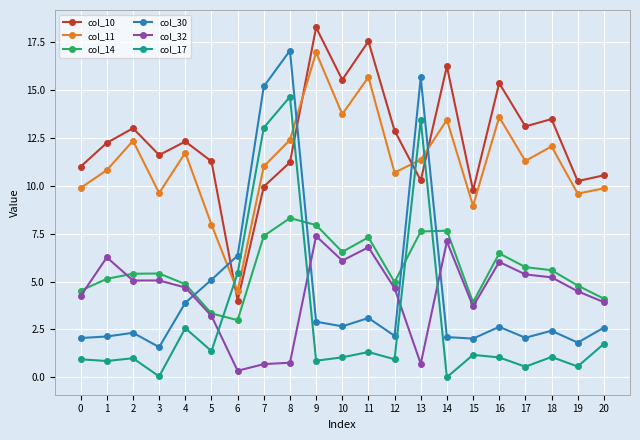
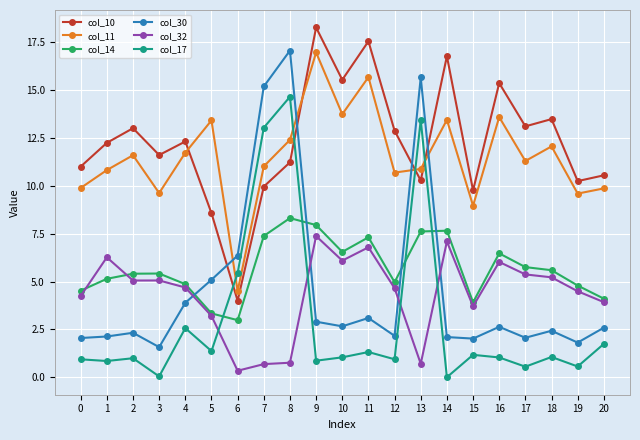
  {
    "col_10": {
      "0": 11.0,
      "1": 12.3,
      "2": 13.0,
      "3": 11.6,
      "4": 12.3,
-     "5": 11.3,
+     "5": 8.6,
      "6": 4.0,
      "7": 10.0,
      "8": 11.2,
      "9": 18.3,
      "10": 15.5,
      "11": 17.6,
      "12": 12.9,
      "13": 10.3,
-     "14": 16.3,
+     "14": 16.8,
      "15": 9.8,
      "16": 15.4,
      "17": 13.1,
      "18": 13.5,
      "19": 10.3,
      "20": 10.6
    },
    "col_11": {
      "0": 9.9,
      "1": 10.8,
-     "2": 12.4,
+     "2": 11.6,
      "3": 9.6,
      "4": 11.7,
-     "5": 8.0,
+     "5": 13.4,
      "6": 4.5,
      "7": 11.0,
      "8": 12.4,
      "9": 17.0,
      "10": 13.7,
      "11": 15.7,
      "12": 10.7,
-     "13": 11.4,
+     "13": 10.9,
      "14": 13.5,
      "15": 9.0,
      "16": 13.6,
      "17": 11.3,
      "18": 12.1,
      "19": 9.6,
      "20": 9.9
    },
    "col_30": {
      "0": 2.0,
      "1": 2.1,
      "2": 2.3,
      "3": 1.6,
      "4": 3.9,
      "5": 5.1,
      "6": 6.4,
      "7": 15.2,
      "8": 17.1,
      "9": 2.9,
      "10": 2.7,
      "11": 3.1,
      "12": 2.2,
      "13": 15.7,
      "14": 2.1,
      "15": 2.0,
      "16": 2.6,
      "17": 2.1,
      "18": 2.4,
      "19": 1.8,
      "20": 2.6
    },
    "col_32": {
      "0": 4.2,
      "1": 6.3,
      "2": 5.1,
      "3": 5.1,
      "4": 4.7,
      "6": 0.3,
      "7": 0.7,
      "8": 0.8,
      "9": 7.4,
      "10": 6.1,
      "11": 6.8,
      "12": 4.7,
      "13": 0.7,
      "14": 7.1,
      "15": 3.7,
      "16": 6.0,
      "17": 5.4,
      "18": 5.2,
      "19": 4.5,
      "20": 3.9
    }
  }
